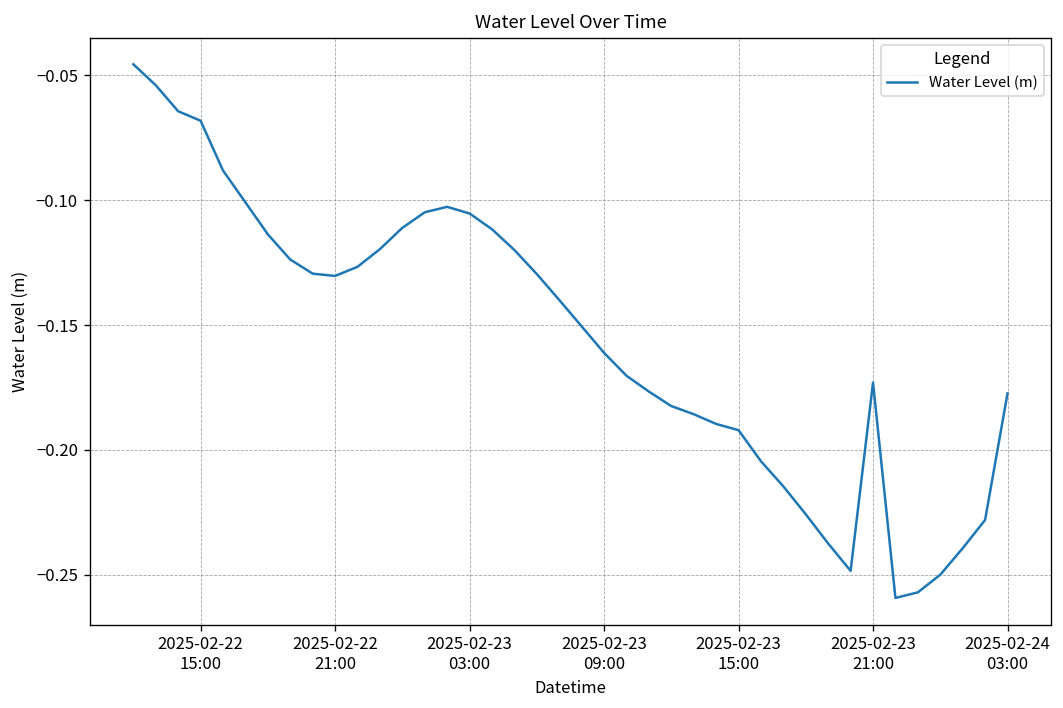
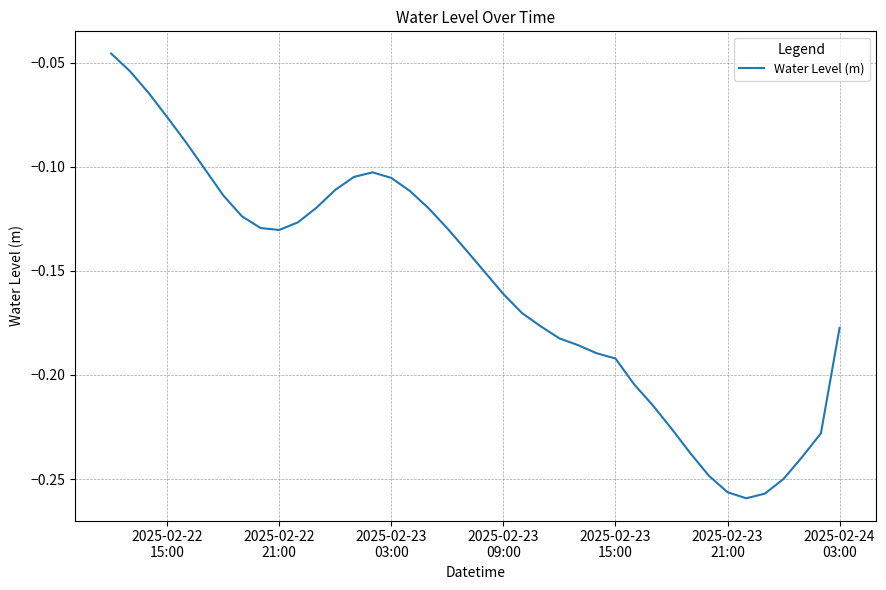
  {
-   "2025-02-22 15:00": -0.068,
+   "2025-02-22 15:00": -0.076,
    "2025-02-22 21:00": -0.130,
    "2025-02-23 03:00": -0.105,
    "2025-02-23 09:00": -0.161,
    "2025-02-23 15:00": -0.192,
-   "2025-02-23 21:00": -0.173,
+   "2025-02-23 21:00": -0.256,
    "2025-02-24 03:00": -0.177
  }
